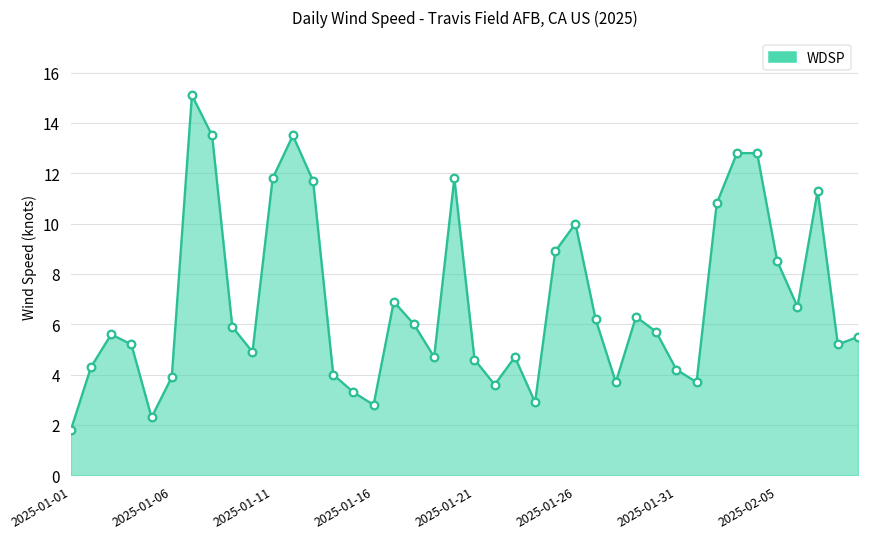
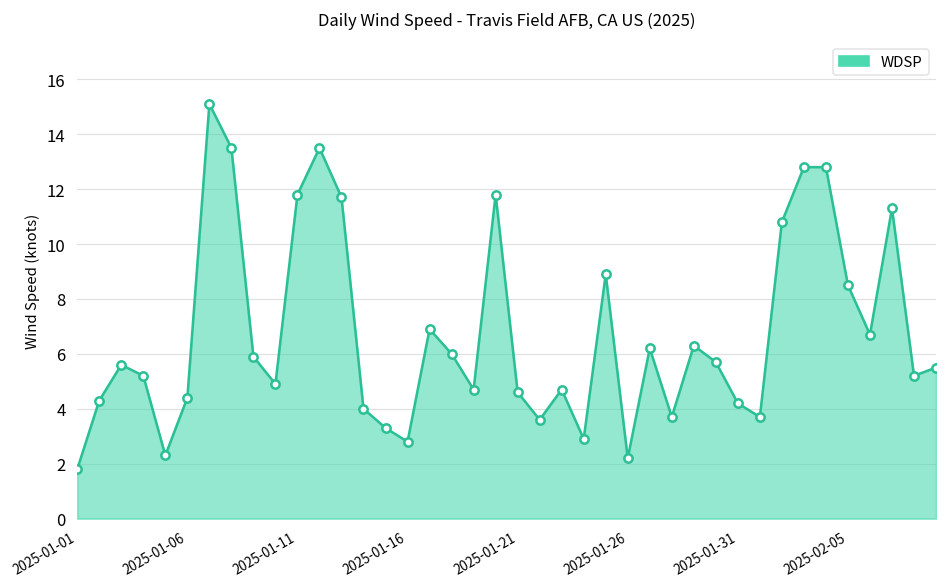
  {
    "2025-01-01": 1.8,
-   "2025-01-06": 3.9,
+   "2025-01-06": 4.4,
    "2025-01-11": 11.8,
    "2025-01-16": 2.8,
    "2025-01-21": 4.6,
-   "2025-01-26": 10.0,
+   "2025-01-26": 2.2,
    "2025-01-31": 4.2,
    "2025-02-05": 8.5
  }
